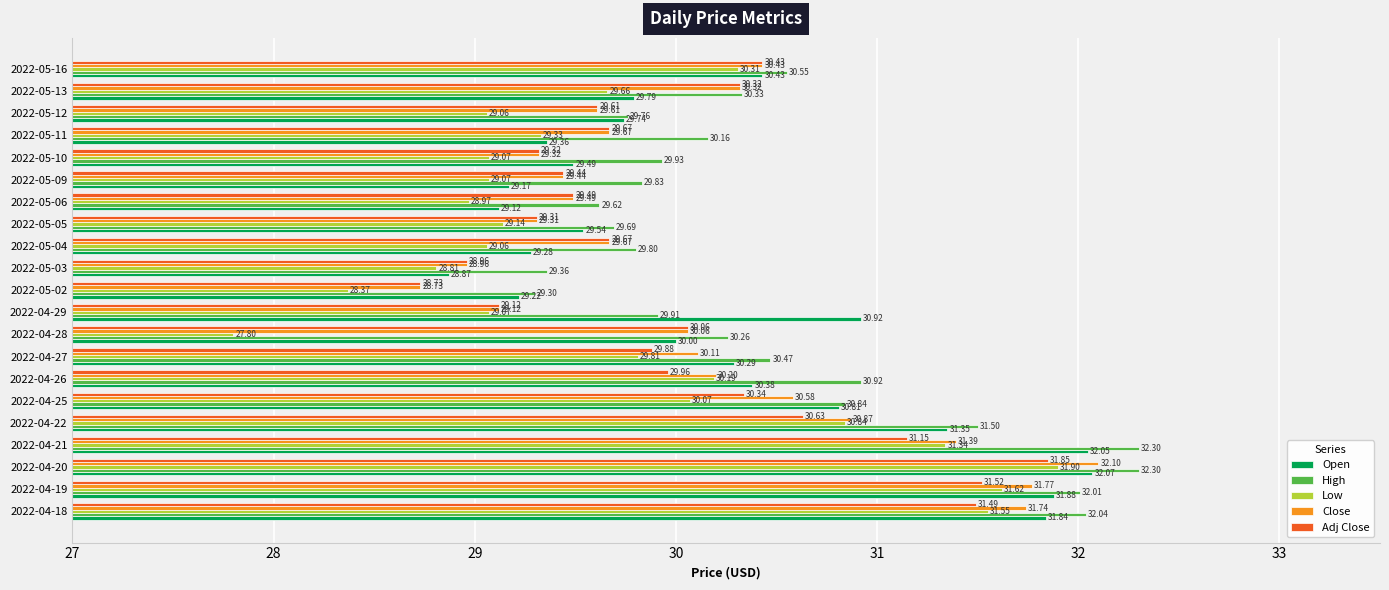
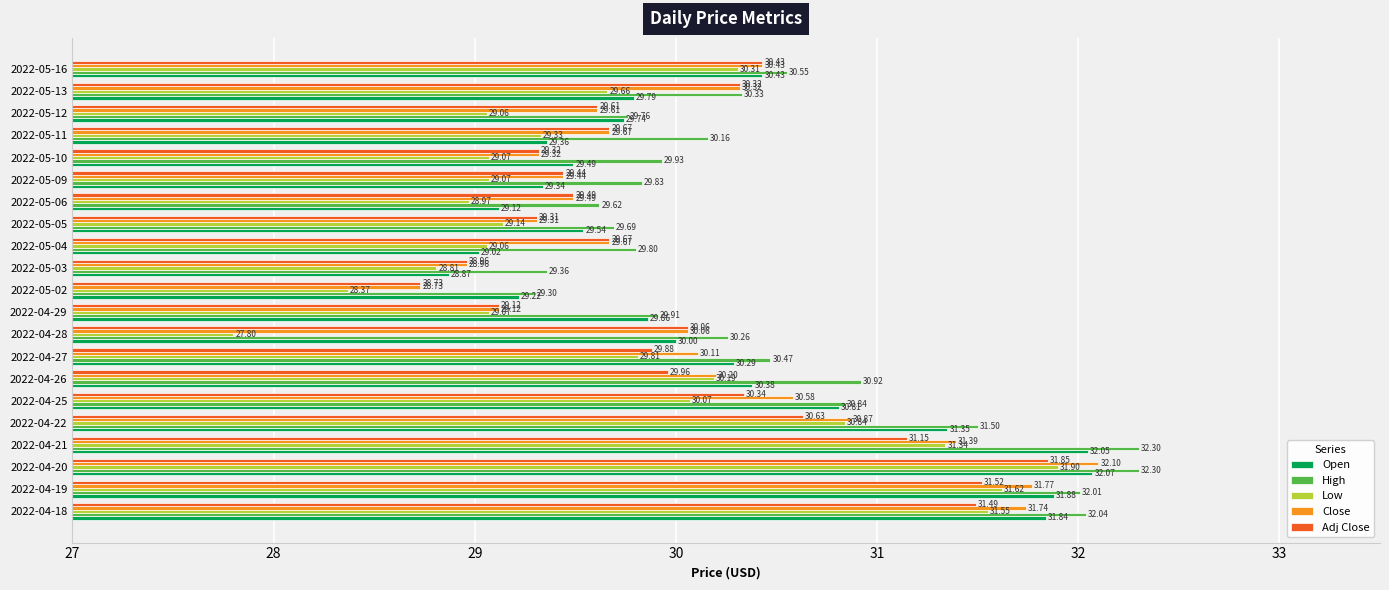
  {
    "Open": {
      "2022-05-16": 30.43,
      "2022-05-13": 29.79,
      "2022-05-10": 29.49,
-     "2022-05-09": 29.17,
+     "2022-05-09": 29.34,
      "2022-05-06": 29.12,
      "2022-05-05": 29.54,
-     "2022-05-04": 29.28,
+     "2022-05-04": 29.02,
      "2022-05-03": 28.87,
      "2022-05-02": 29.22,
-     "2022-04-29": 30.92,
+     "2022-04-29": 29.86,
      "2022-04-28": 30.00,
      "2022-04-27": 30.29,
      "2022-04-26": 30.38,
      "2022-04-22": 31.35,
      "2022-04-21": 32.05,
      "2022-04-20": 32.07,
      "2022-04-19": 31.88,
      "2022-04-18": 31.84
    },
    "High": {
      "2022-05-16": 30.55,
      "2022-05-11": 30.16,
      "2022-05-10": 29.93,
      "2022-05-09": 29.83,
      "2022-05-06": 29.62,
      "2022-05-05": 29.69,
      "2022-05-04": 29.80,
      "2022-05-03": 29.36,
      "2022-05-02": 29.30,
      "2022-04-29": 29.91,
      "2022-04-28": 30.26,
      "2022-04-27": 30.47,
      "2022-04-26": 30.92,
      "2022-04-22": 31.50,
      "2022-04-21": 32.30,
      "2022-04-20": 32.30,
      "2022-04-19": 32.01,
      "2022-04-18": 32.04
    },
    "Low": {
      "2022-05-16": 30.31,
      "2022-05-13": 29.66,
      "2022-05-12": 29.06,
      "2022-05-10": 29.07,
      "2022-05-09": 29.07,
      "2022-05-06": 28.97,
      "2022-05-05": 29.14,
      "2022-05-04": 29.06,
      "2022-05-03": 28.81,
      "2022-05-02": 28.37,
      "2022-04-28": 27.80,
      "2022-04-27": 29.81,
      "2022-04-25": 30.07,
      "2022-04-20": 31.90,
      "2022-04-19": 31.62,
      "2022-04-18": 31.55
    }
  }
